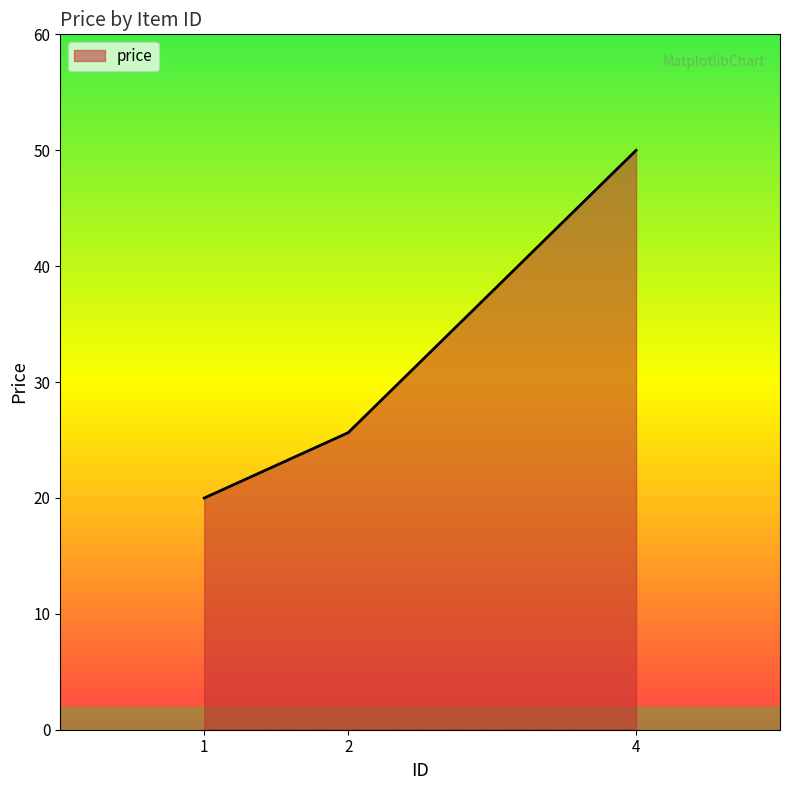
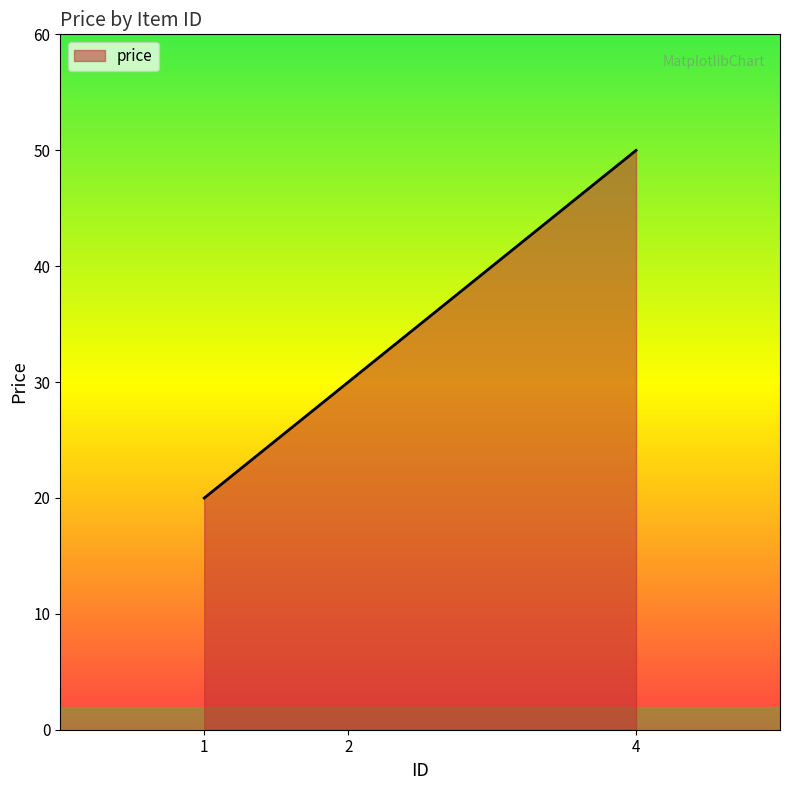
  {
    "1": 20.0,
-   "2": 25.6,
+   "2": 30.0,
    "4": 50.0
  }
